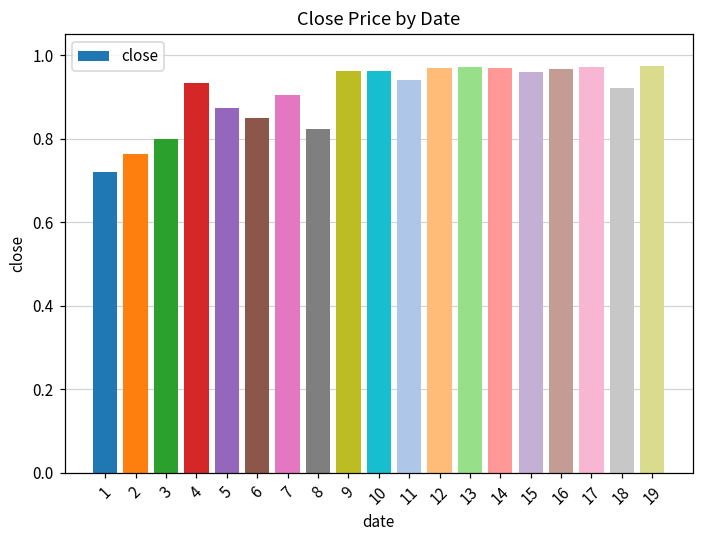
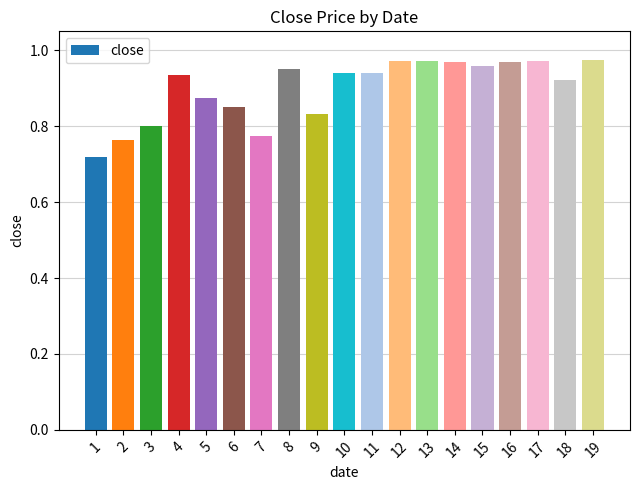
  {
    "1": 0.72,
    "2": 0.76,
    "3": 0.80,
    "4": 0.93,
    "5": 0.87,
    "6": 0.85,
-   "7": 0.90,
-   "8": 0.82,
-   "9": 0.96,
-   "10": 0.96,
+   "7": 0.77,
+   "8": 0.95,
+   "9": 0.83,
+   "10": 0.94,
    "11": 0.94,
    "12": 0.97,
    "13": 0.97,
    "14": 0.97,
    "15": 0.96,
    "16": 0.97,
    "17": 0.97,
    "18": 0.92,
    "19": 0.97
  }
